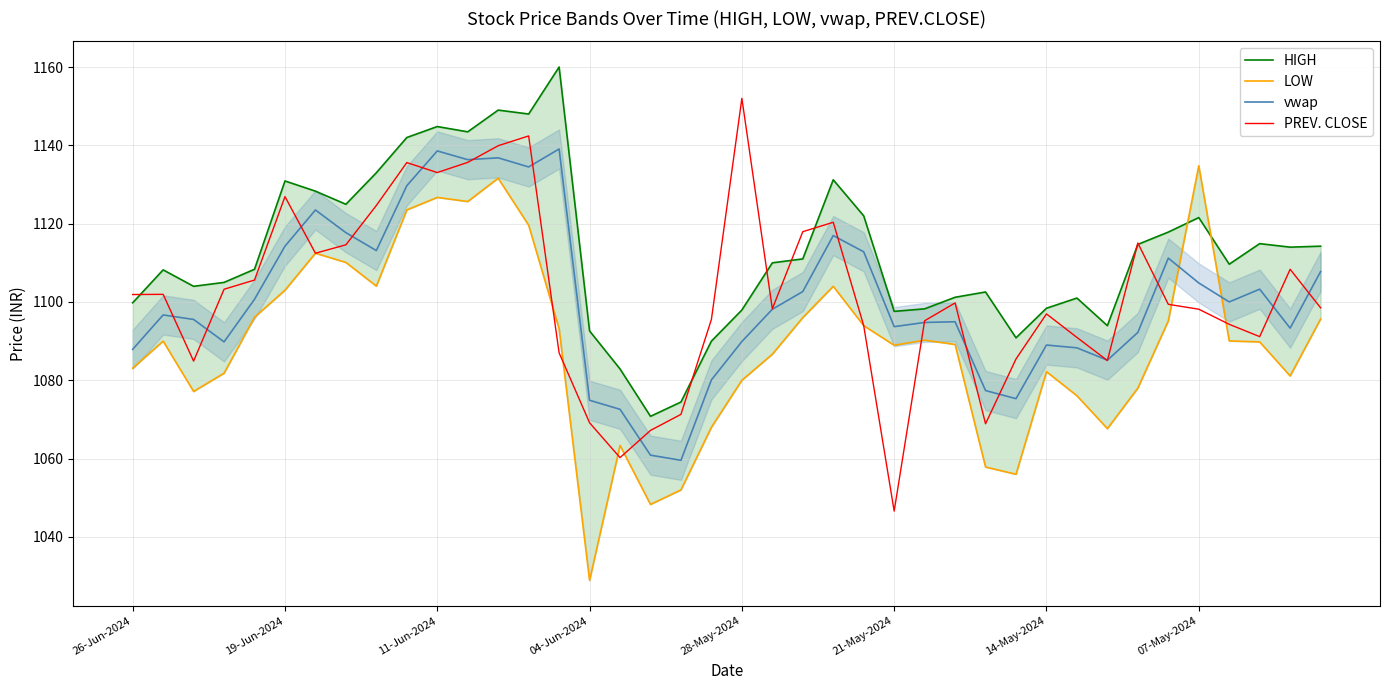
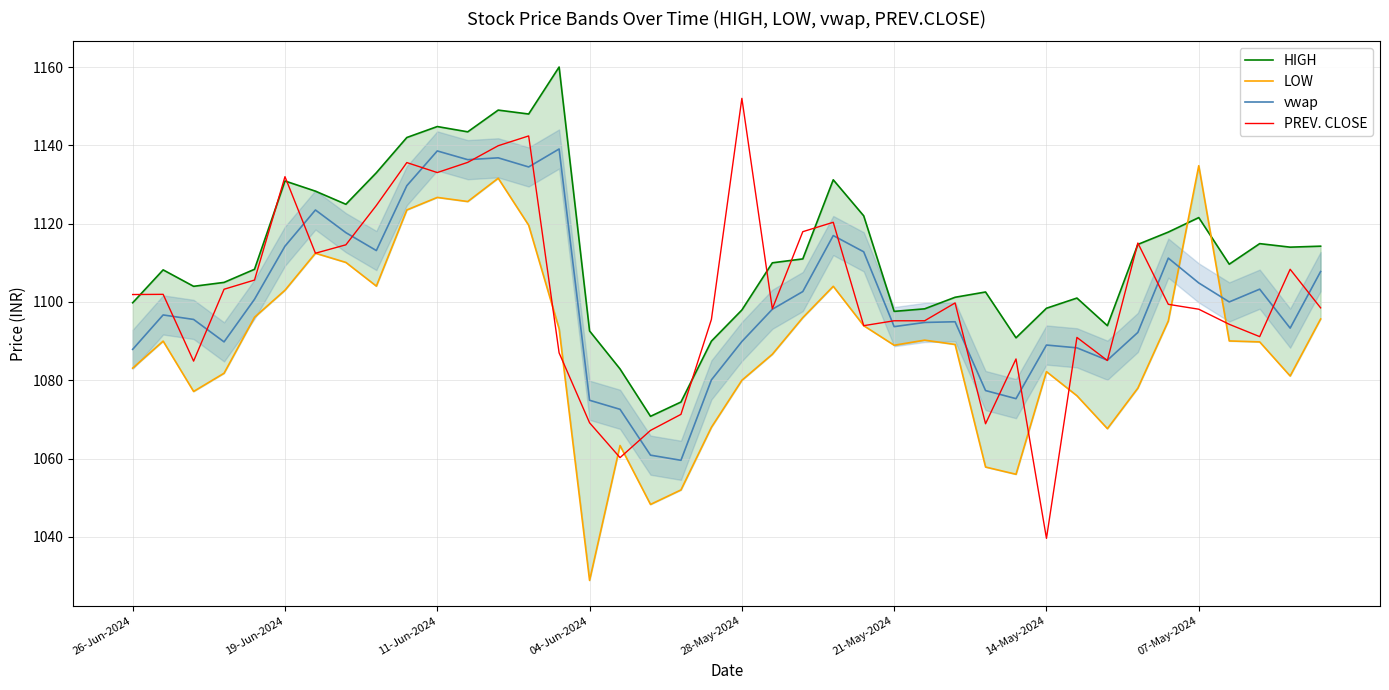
  {
    "LOW": {
      "26-Jun-2024": 1083,
      "19-Jun-2024": 1103,
      "11-Jun-2024": 1127,
      "04-Jun-2024": 1029,
      "28-May-2024": 1080,
      "21-May-2024": 1089,
      "14-May-2024": 1082
    },
    "PREV. CLOSE": {
      "26-Jun-2024": 1102,
-     "19-Jun-2024": 1127,
+     "19-Jun-2024": 1132,
      "11-Jun-2024": 1133,
      "04-Jun-2024": 1069,
      "28-May-2024": 1152,
-     "21-May-2024": 1047,
-     "14-May-2024": 1097,
+     "21-May-2024": 1095,
+     "14-May-2024": 1040,
      "07-May-2024": 1098
    }
  }
